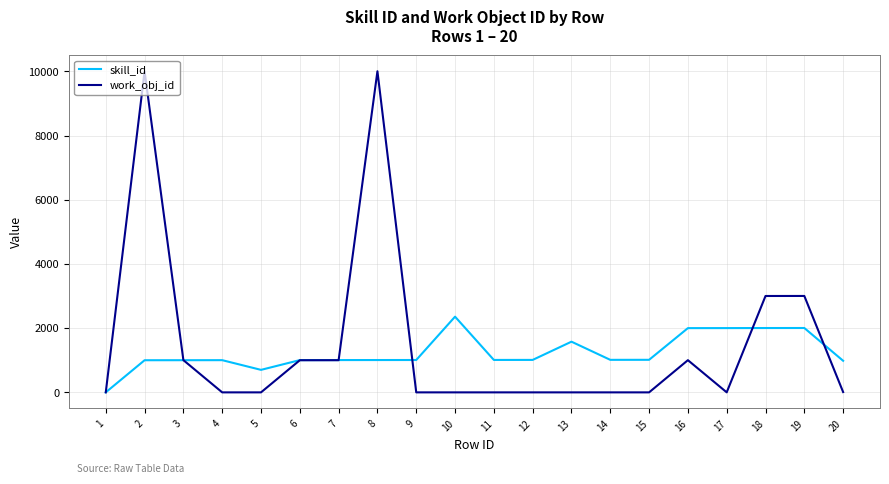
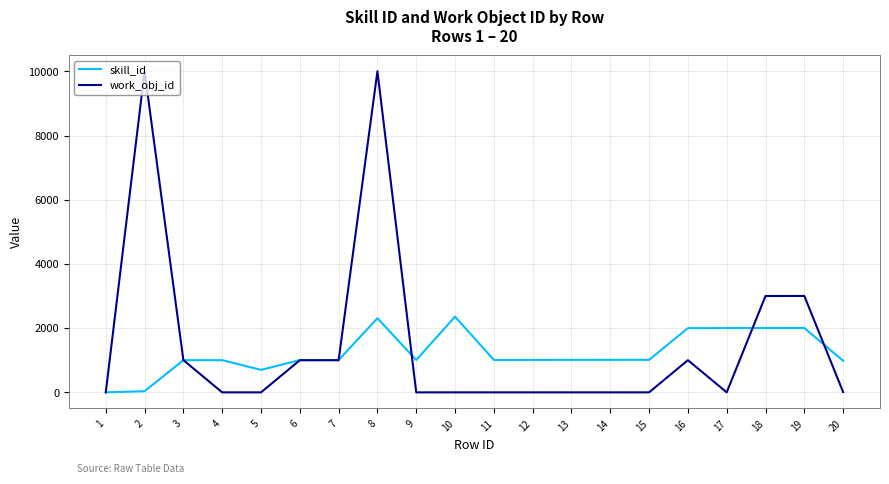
  {
    "skill_id": {
-     "2": 1000,
+     "2": 0,
      "4": 1000,
      "5": 700,
-     "8": 1000,
+     "8": 2300,
      "9": 1000,
      "10": 2400,
      "11": 1000,
      "12": 1000,
-     "13": 1600,
+     "13": 1000,
      "14": 1000,
      "15": 1000,
      "16": 2000,
      "17": 2000,
      "18": 2000,
      "19": 2000,
      "20": 1000
    },
    "work_obj_id": {
      "4": 0,
      "5": 0,
      "8": 10000,
      "9": 0,
      "10": 0,
      "11": 0,
      "12": 0,
      "13": 0,
      "14": 0,
      "15": 0,
      "16": 1000,
      "17": 0,
      "18": 3000,
      "19": 3000,
      "20": 0
    }
  }
